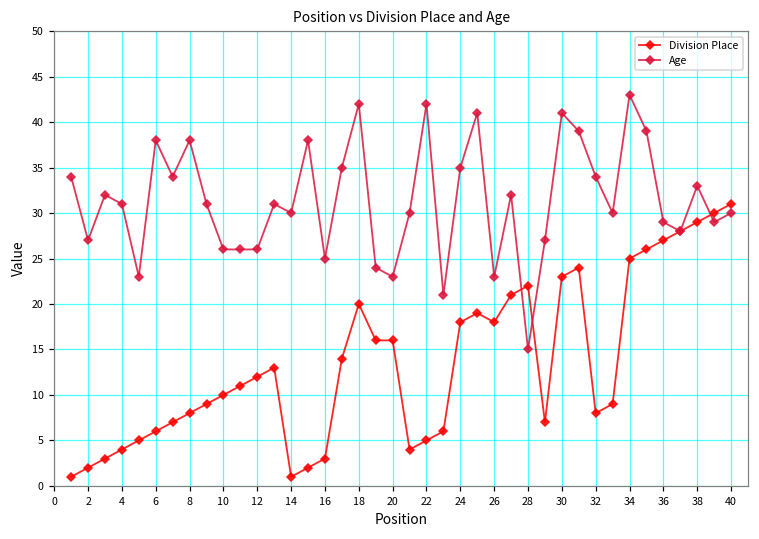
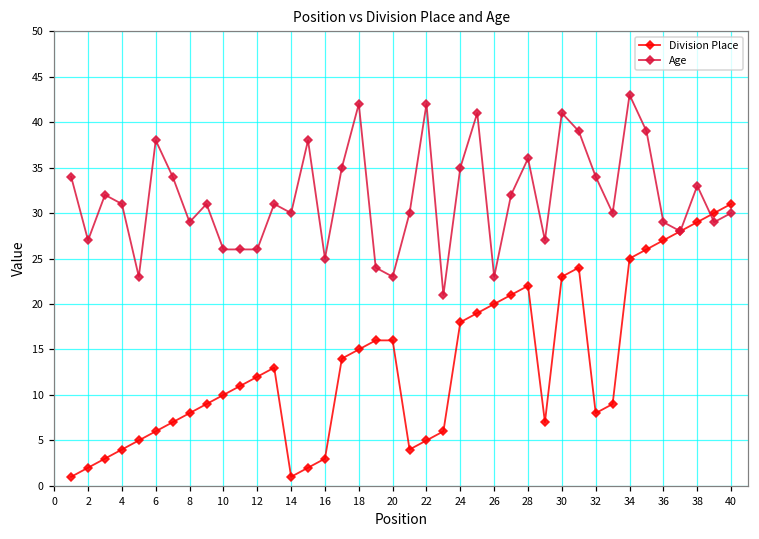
  {
    "Division Place": {
      "2": 2,
      "4": 4,
      "6": 6,
      "8": 8,
      "10": 10,
      "12": 12,
      "14": 1,
      "16": 3,
-     "18": 20,
+     "18": 15,
      "20": 16,
      "22": 5,
      "24": 18,
-     "26": 18,
+     "26": 20,
      "28": 22,
      "30": 23,
      "32": 8,
      "34": 25,
      "36": 27,
      "38": 29,
      "40": 31
    },
    "Age": {
      "2": 27,
      "4": 31,
      "6": 38,
-     "8": 38,
+     "8": 29,
      "10": 26,
      "12": 26,
      "14": 30,
      "16": 25,
      "18": 42,
      "20": 23,
      "22": 42,
      "24": 35,
      "26": 23,
-     "28": 15,
+     "28": 36,
      "30": 41,
      "32": 34,
      "34": 43,
      "36": 29,
      "38": 33,
      "40": 30
    }
  }
